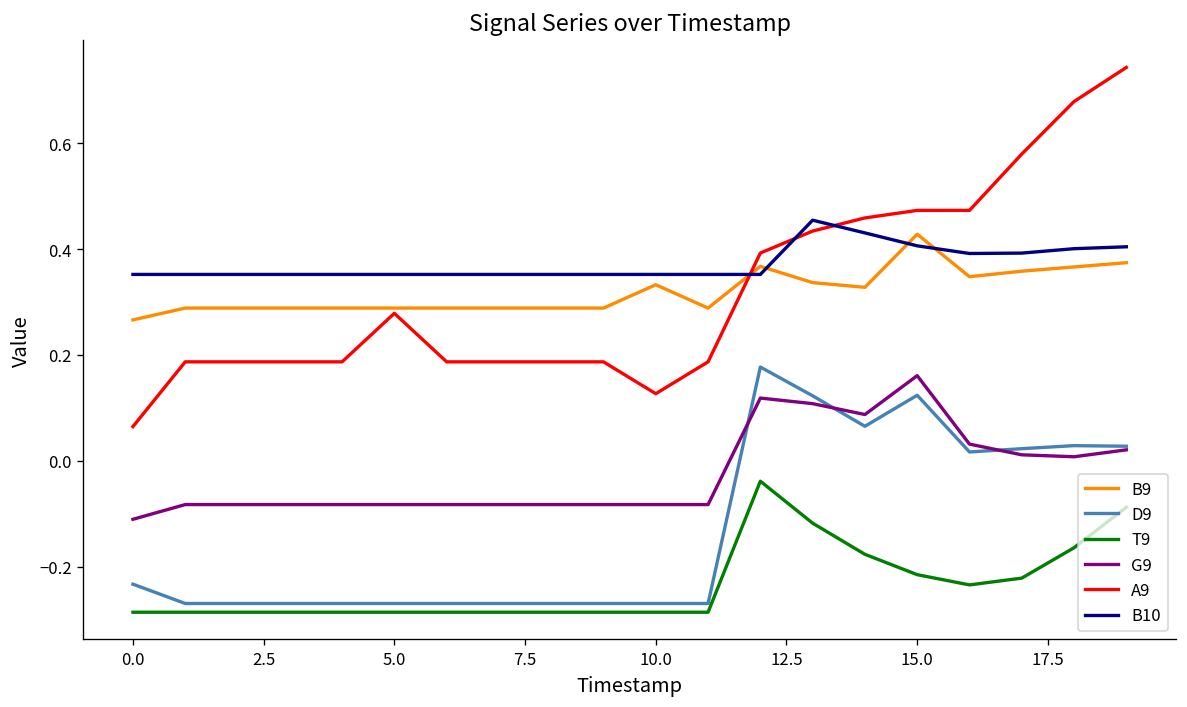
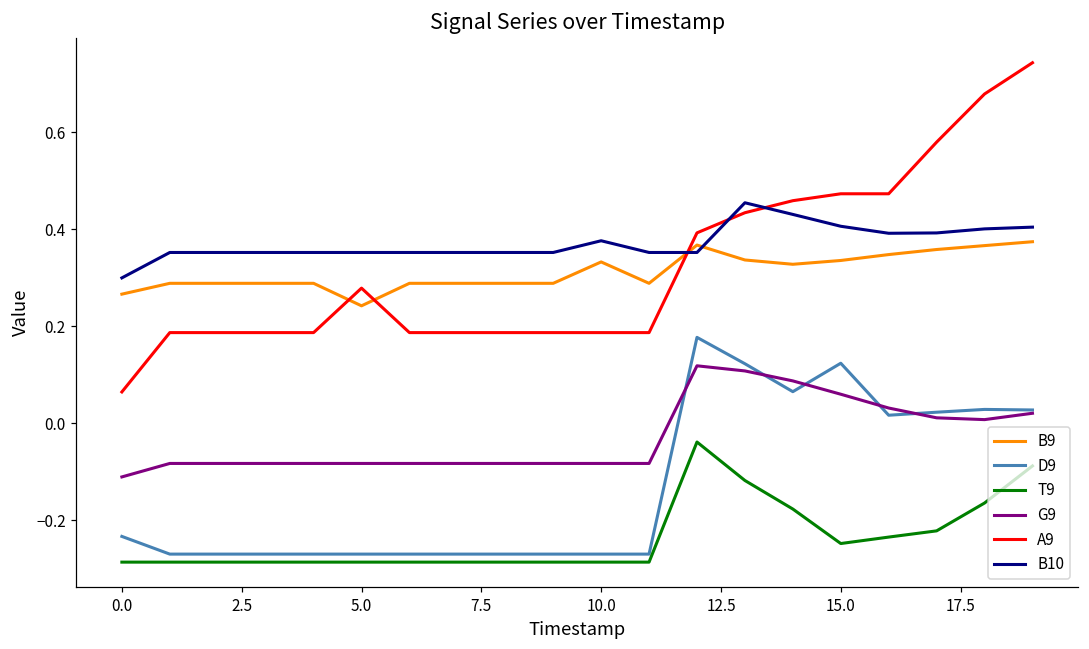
  {
    "B9": {
      "0.0": 0.27,
-     "5.0": 0.29,
+     "5.0": 0.24,
      "10.0": 0.33,
-     "15.0": 0.43
+     "15.0": 0.34
    },
    "D9": {
      "0.0": -0.23,
      "5.0": -0.27,
      "10.0": -0.27,
      "15.0": 0.12
    },
    "T9": {
      "0.0": -0.29,
      "5.0": -0.29,
      "10.0": -0.29,
-     "15.0": -0.22
+     "15.0": -0.25
    },
    "G9": {
      "0.0": -0.11,
      "5.0": -0.08,
      "10.0": -0.08,
-     "15.0": 0.16
+     "15.0": 0.06
    },
    "A9": {
      "0.0": 0.06,
      "5.0": 0.28,
-     "10.0": 0.13,
+     "10.0": 0.19,
      "15.0": 0.47
    },
    "B10": {
-     "0.0": 0.35,
+     "0.0": 0.30,
      "5.0": 0.35,
-     "10.0": 0.35,
+     "10.0": 0.38,
      "15.0": 0.41
    }
  }
